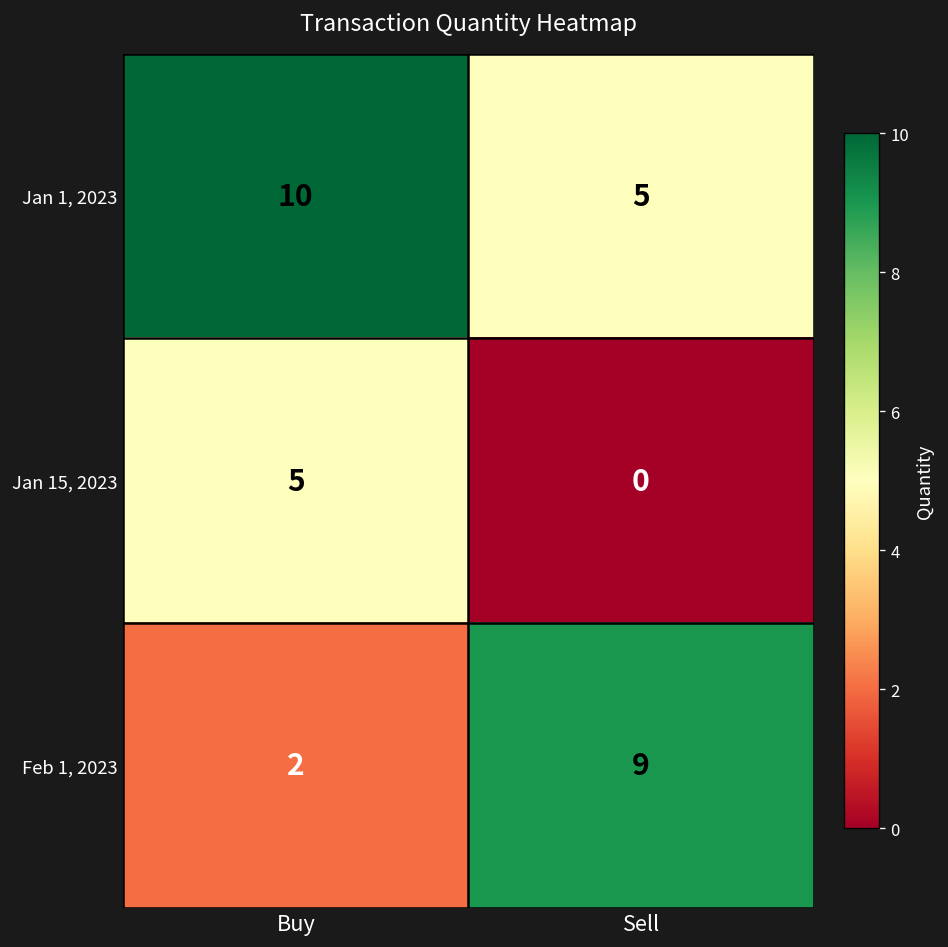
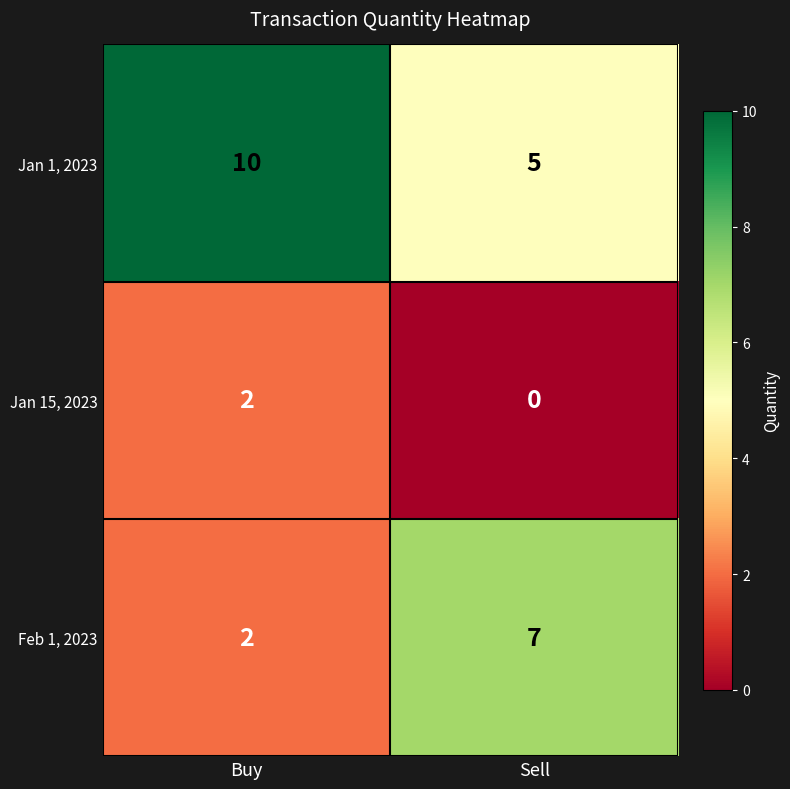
  {
    "Jan 1, 2023": {
      "Buy": 10,
      "Sell": 5
    },
    "Jan 15, 2023": {
-     "Buy": 5,
+     "Buy": 2,
      "Sell": 0
    },
    "Feb 1, 2023": {
      "Buy": 2,
-     "Sell": 9
+     "Sell": 7
    }
  }
